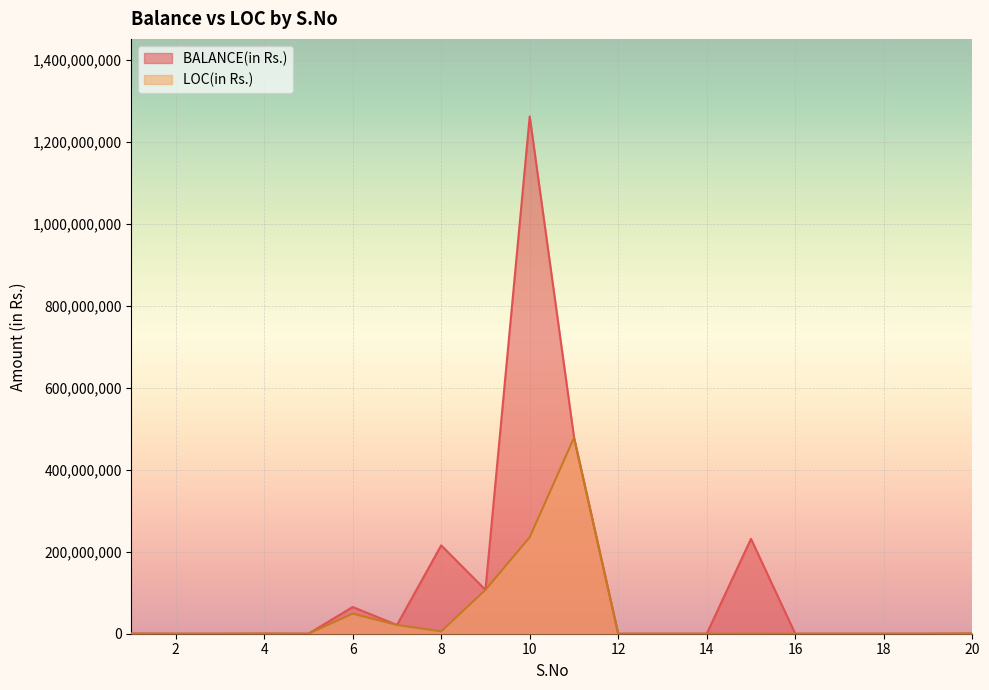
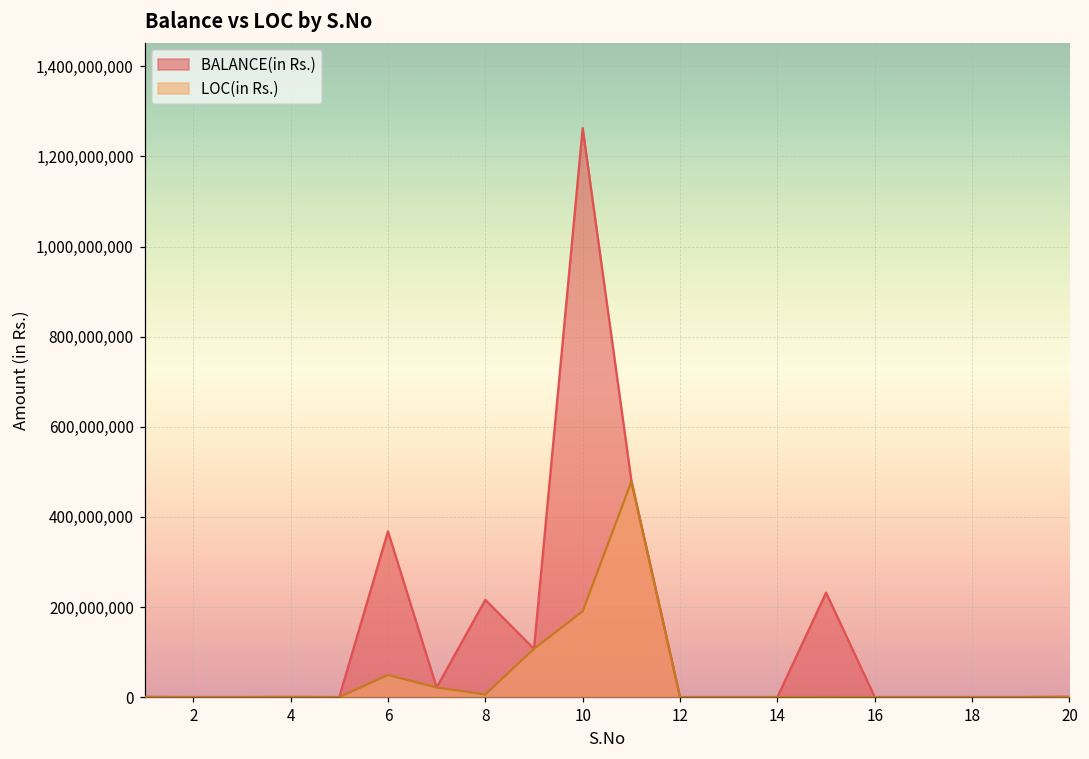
  {
    "BALANCE(in Rs.)": {
-     "6": "70,000,000",
+     "6": "370,000,000",
      "8": "220,000,000",
      "10": "1,260,000,000"
    },
    "LOC(in Rs.)": {
      "6": "50,000,000",
      "8": "10,000,000",
-     "10": "240,000,000"
+     "10": "190,000,000"
    }
  }
